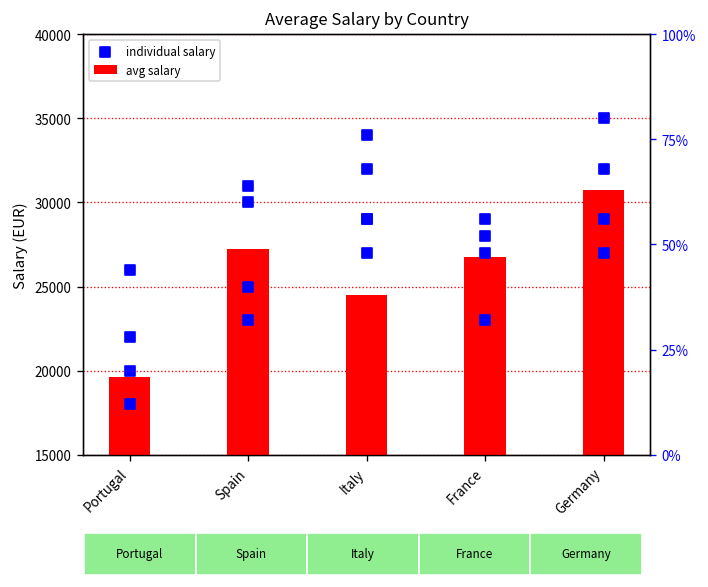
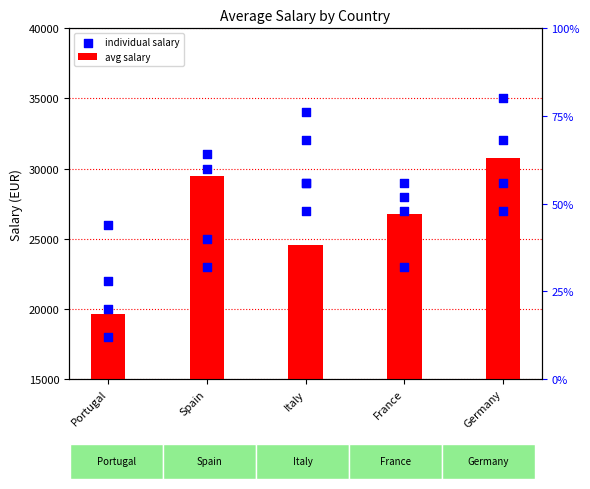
  {
    "avg salary": {
      "Portugal": 19600,
-     "Spain": 27300,
+     "Spain": 29500,
      "Italy": 24500,
      "France": 26800,
      "Germany": 30800
    }
  }
